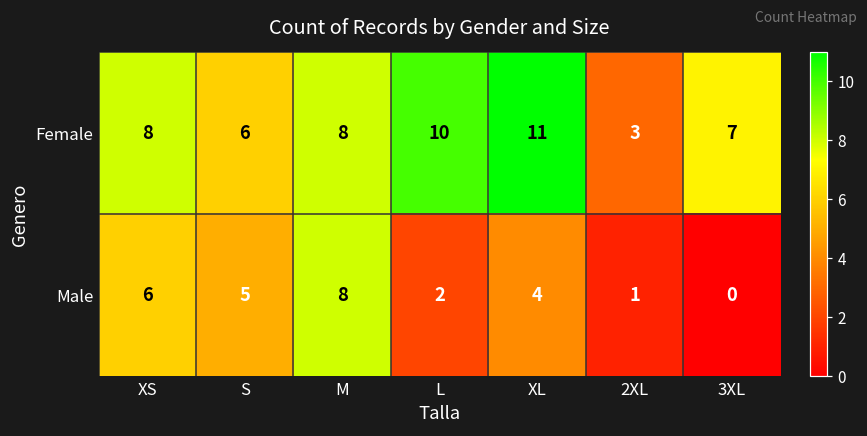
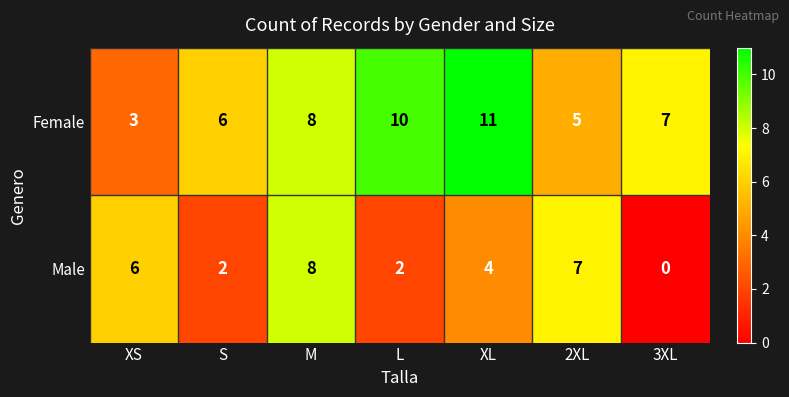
  {
    "Female": {
-     "XS": 8,
+     "XS": 3,
      "S": 6,
      "M": 8,
      "L": 10,
      "XL": 11,
-     "2XL": 3,
+     "2XL": 5,
      "3XL": 7
    },
    "Male": {
      "XS": 6,
-     "S": 5,
+     "S": 2,
      "M": 8,
      "L": 2,
      "XL": 4,
-     "2XL": 1,
+     "2XL": 7,
      "3XL": 0
    }
  }
